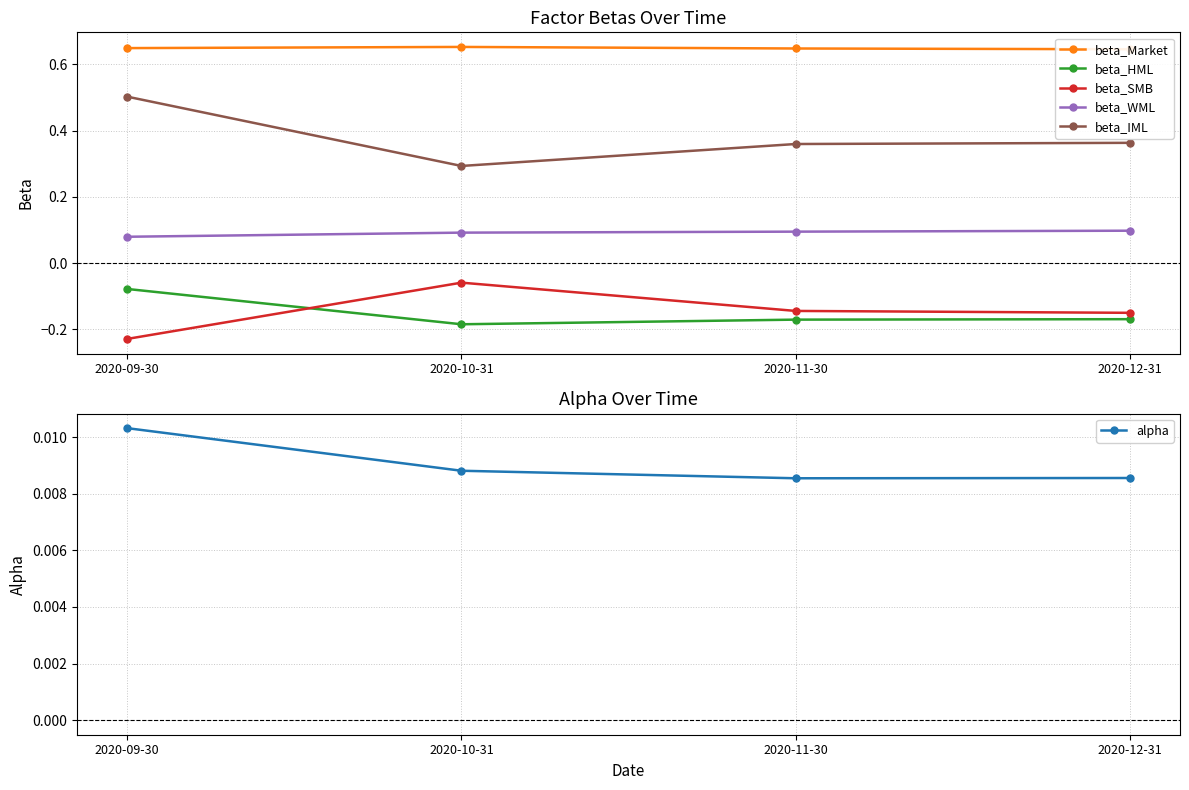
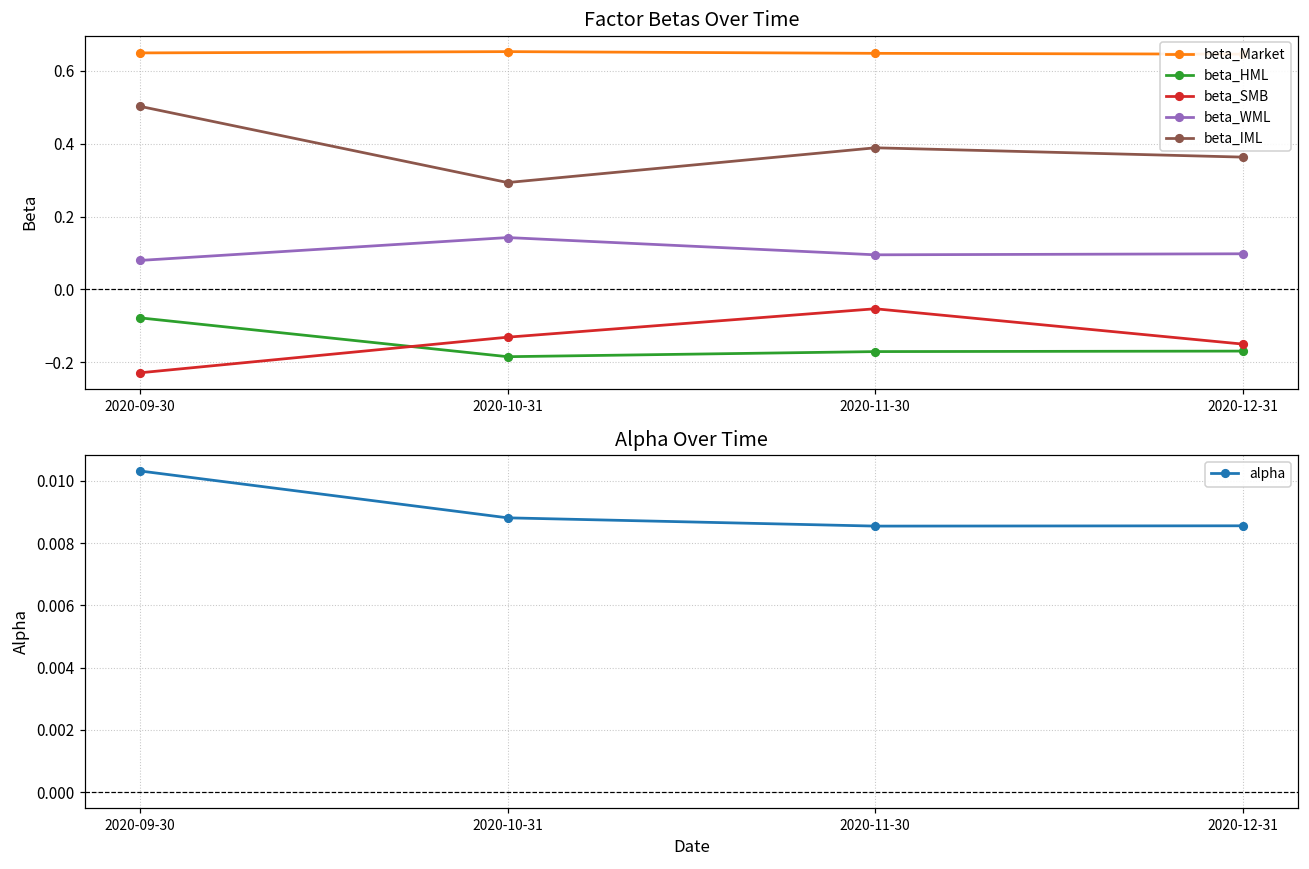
  {
    "Factor Betas Over Time": {
      "beta_Market": {
        "2020-09-30": 0.65,
        "2020-10-31": 0.65,
        "2020-11-30": 0.65
      },
      "beta_HML": {
        "2020-09-30": -0.08,
        "2020-10-31": -0.18,
        "2020-11-30": -0.17,
        "2020-12-31": -0.17
      },
      "beta_SMB": {
        "2020-09-30": -0.23,
-       "2020-10-31": -0.06,
-       "2020-11-30": -0.14,
+       "2020-10-31": -0.13,
+       "2020-11-30": -0.05,
        "2020-12-31": -0.15
      },
      "beta_WML": {
        "2020-09-30": 0.08,
-       "2020-10-31": 0.09,
+       "2020-10-31": 0.14,
        "2020-11-30": 0.09,
        "2020-12-31": 0.10
      },
      "beta_IML": {
        "2020-09-30": 0.50,
        "2020-10-31": 0.29,
-       "2020-11-30": 0.36,
+       "2020-11-30": 0.39,
        "2020-12-31": 0.36
      }
    },
    "Alpha Over Time": {
      "2020-09-30": 0.0103,
      "2020-10-31": 0.0088,
      "2020-11-30": 0.0085,
      "2020-12-31": 0.0086
    }
  }
